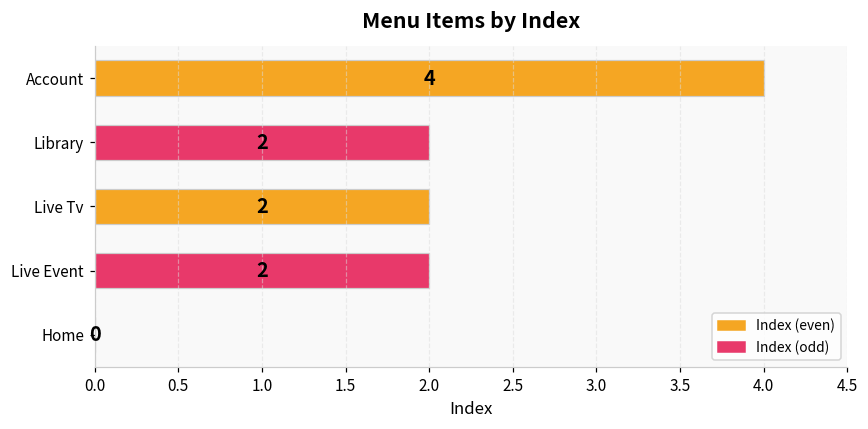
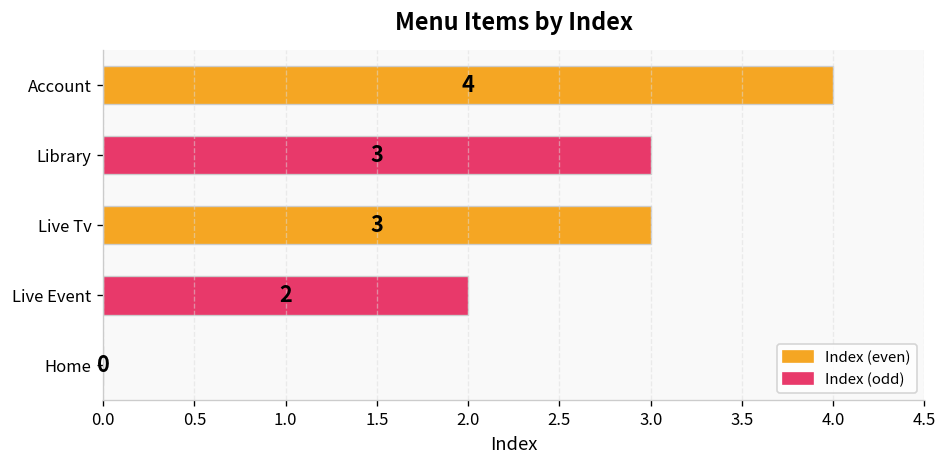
  {
    "Account": 4,
-   "Library": 2,
-   "Live Tv": 2,
+   "Library": 3,
+   "Live Tv": 3,
    "Live Event": 2,
    "Home": 0
  }
